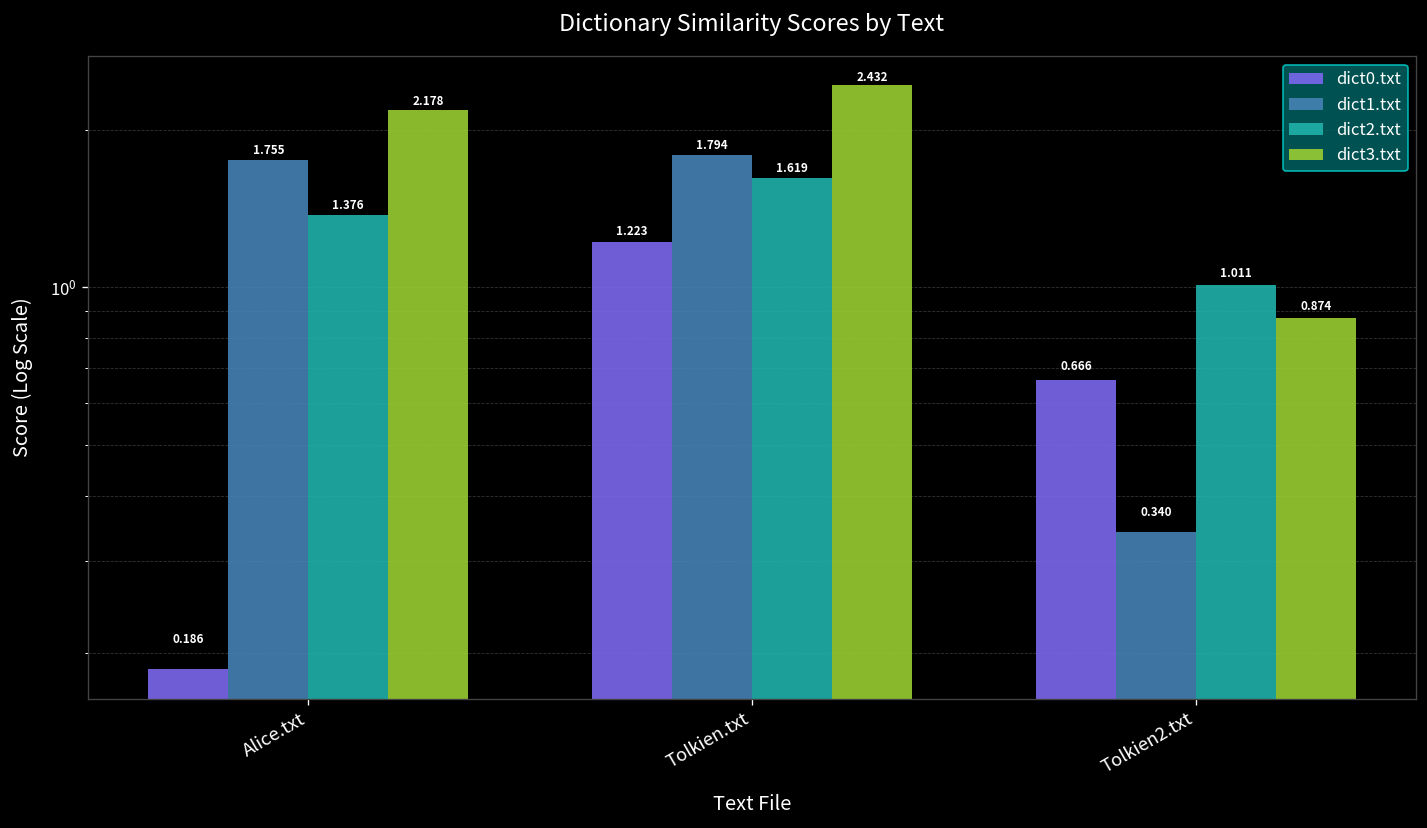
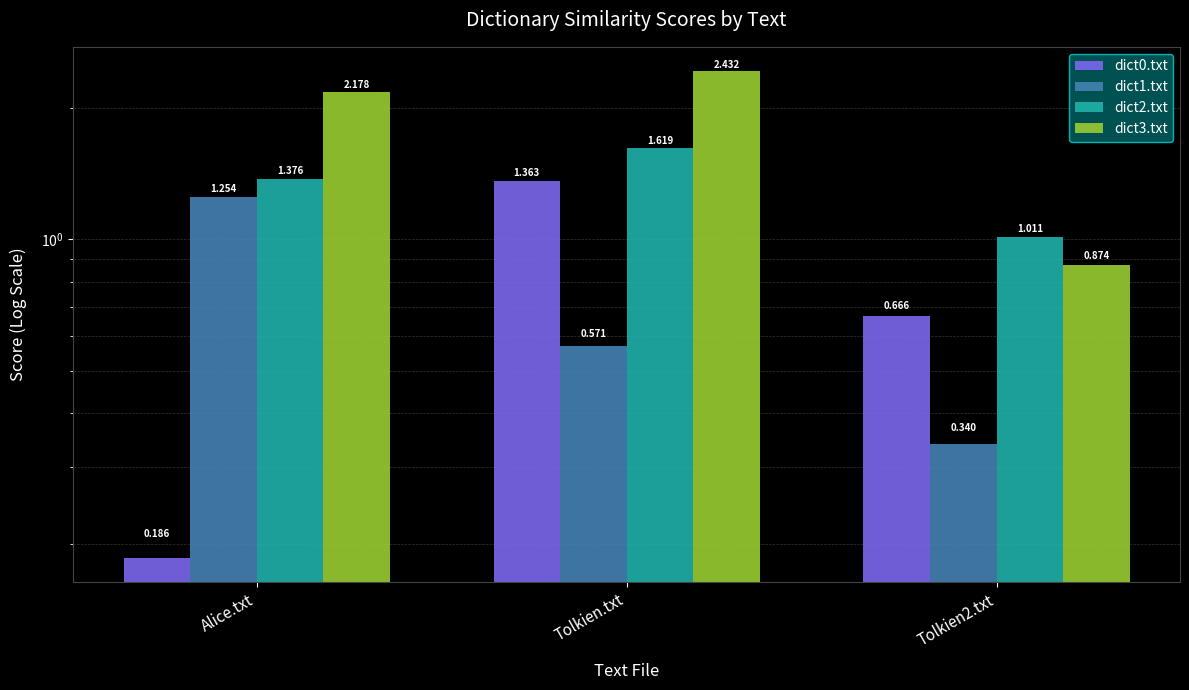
  {
    "dict0.txt": {
      "Alice.txt": 0.186,
-     "Tolkien.txt": 1.223,
+     "Tolkien.txt": 1.363,
      "Tolkien2.txt": 0.666
    },
    "dict1.txt": {
-     "Alice.txt": 1.755,
-     "Tolkien.txt": 1.794,
+     "Alice.txt": 1.254,
+     "Tolkien.txt": 0.571,
      "Tolkien2.txt": 0.340
    },
    "dict2.txt": {
      "Alice.txt": 1.376,
      "Tolkien.txt": 1.619,
      "Tolkien2.txt": 1.011
    },
    "dict3.txt": {
      "Alice.txt": 2.178,
      "Tolkien.txt": 2.432,
      "Tolkien2.txt": 0.874
    }
  }
